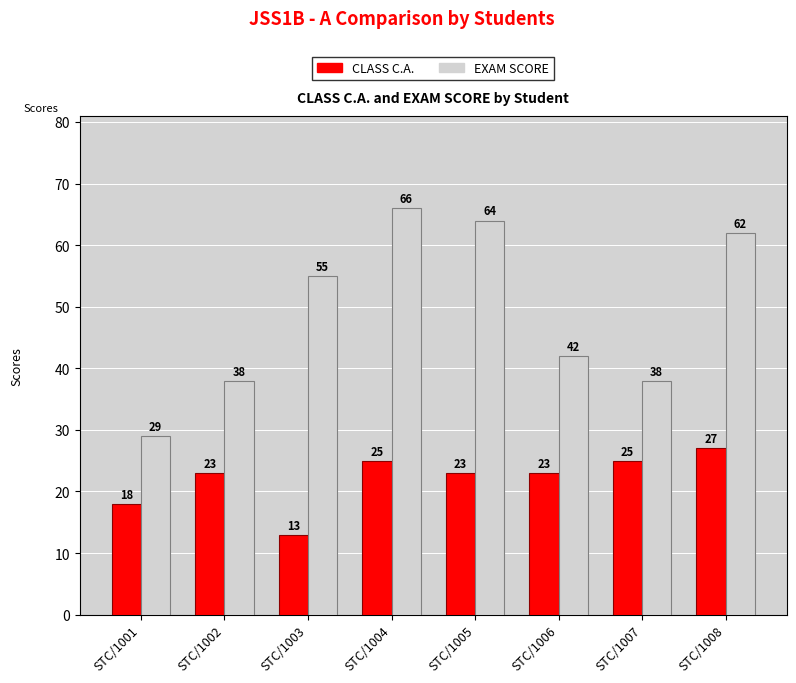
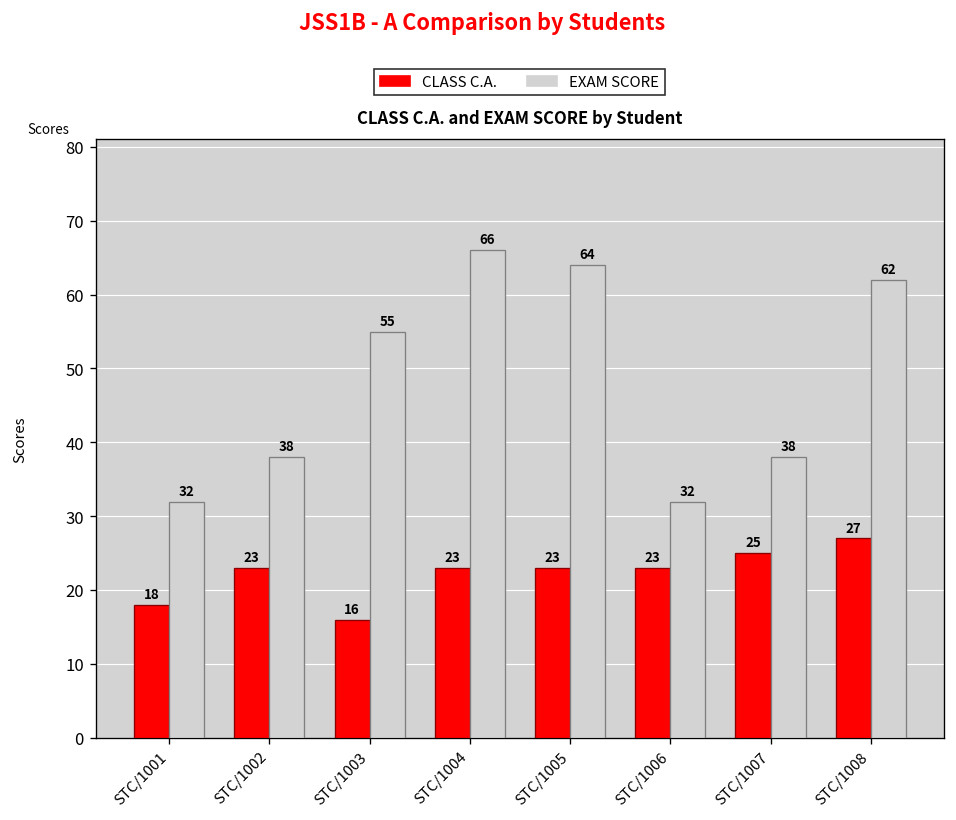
  {
    "CLASS C.A.": {
      "STC/1001": 18,
      "STC/1002": 23,
-     "STC/1003": 13,
-     "STC/1004": 25,
+     "STC/1003": 16,
+     "STC/1004": 23,
      "STC/1005": 23,
      "STC/1006": 23,
      "STC/1007": 25,
      "STC/1008": 27
    },
    "EXAM SCORE": {
-     "STC/1001": 29,
+     "STC/1001": 32,
      "STC/1002": 38,
      "STC/1003": 55,
      "STC/1004": 66,
      "STC/1005": 64,
-     "STC/1006": 42,
+     "STC/1006": 32,
      "STC/1007": 38,
      "STC/1008": 62
    }
  }
